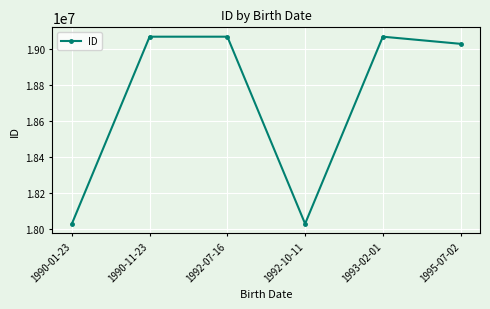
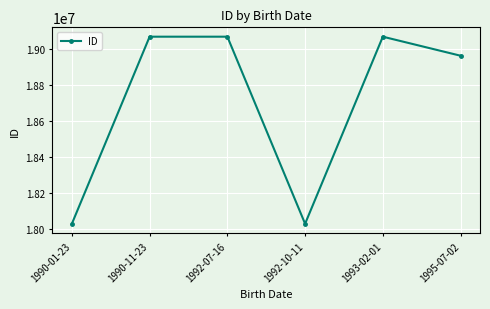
  {
    "1990-01-23": 18030000,
    "1990-11-23": 19070000,
    "1992-07-16": 19070000,
    "1992-10-11": 18030000,
    "1993-02-01": 19070000,
-   "1995-07-02": 19030000
+   "1995-07-02": 18960000
  }
